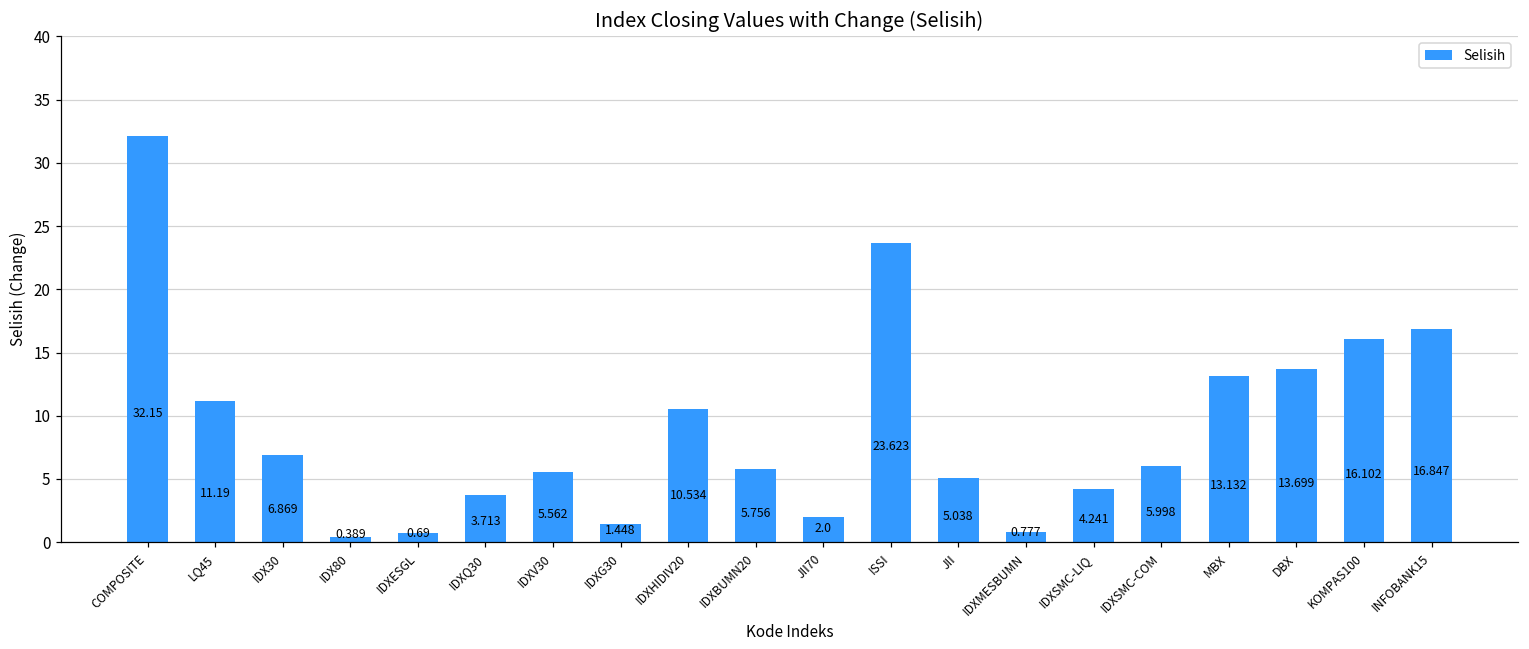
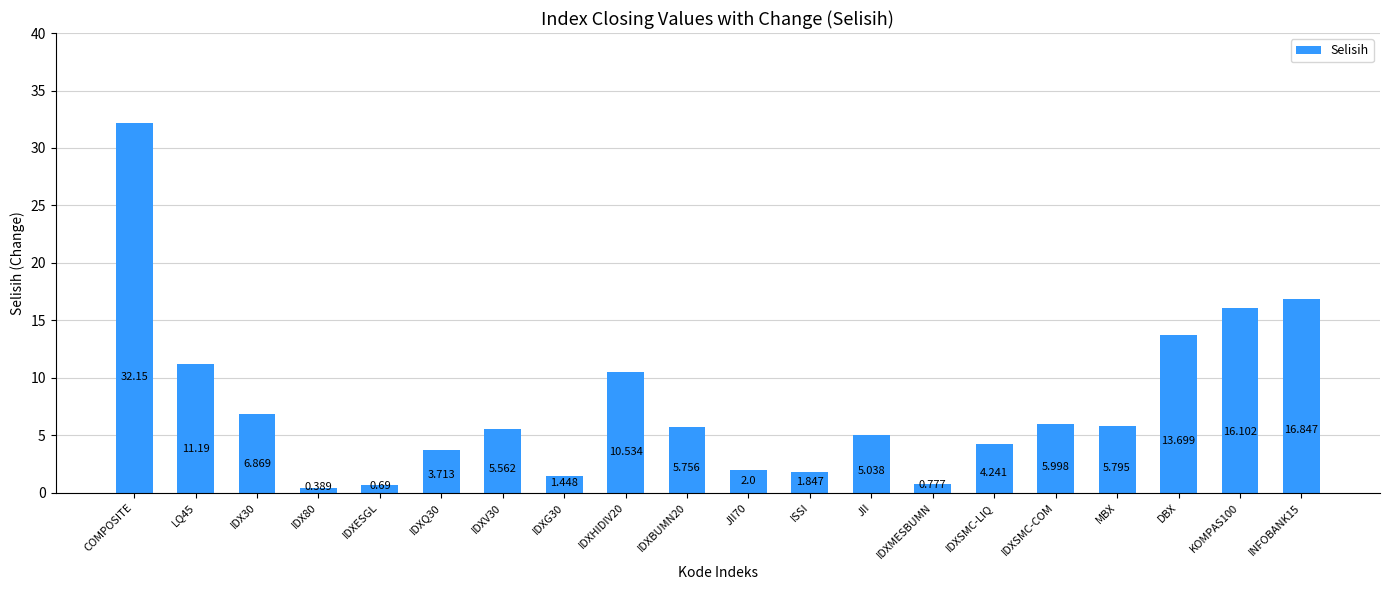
  {
    "COMPOSITE": 32.15,
    "LQ45": 11.19,
    "IDX30": 6.869,
    "IDX80": 0.389,
    "IDXESGL": 0.69,
    "IDXQ30": 3.713,
    "IDXV30": 5.562,
    "IDXG30": 1.448,
    "IDXHIDIV20": 10.534,
    "IDXBUMN20": 5.756,
    "JII70": 2.0,
-   "ISSI": 23.623,
+   "ISSI": 1.847,
    "JII": 5.038,
    "IDXMESBUMN": 0.777,
    "IDXSMC-LIQ": 4.241,
    "IDXSMC-COM": 5.998,
-   "MBX": 13.132,
+   "MBX": 5.795,
    "DBX": 13.699,
    "KOMPAS100": 16.102,
    "INFOBANK15": 16.847
  }
